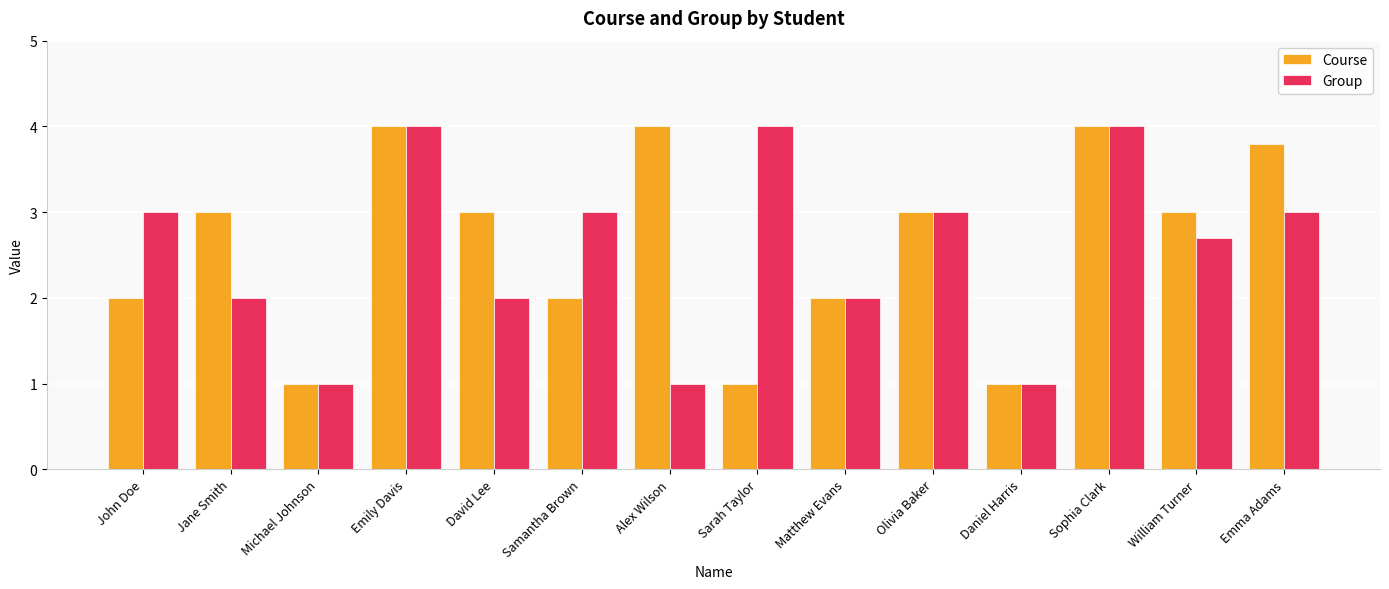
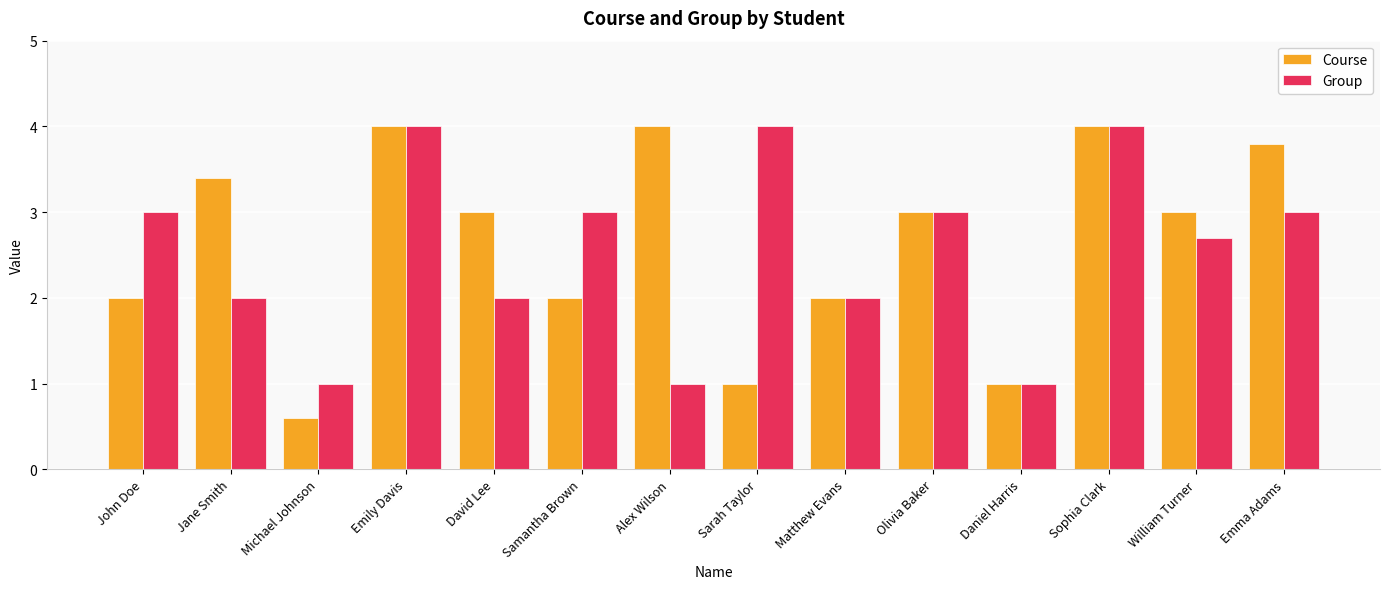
  {
    "Course": {
      "John Doe": 2.0,
-     "Jane Smith": 3.0,
-     "Michael Johnson": 1.0,
+     "Jane Smith": 3.4,
+     "Michael Johnson": 0.6,
      "Emily Davis": 4.0,
      "David Lee": 3.0,
      "Samantha Brown": 2.0,
      "Alex Wilson": 4.0,
      "Sarah Taylor": 1.0,
      "Matthew Evans": 2.0,
      "Olivia Baker": 3.0,
      "Daniel Harris": 1.0,
      "Sophia Clark": 4.0,
      "William Turner": 3.0,
      "Emma Adams": 3.8
    },
    "Group": {
      "John Doe": 3.0,
      "Jane Smith": 2.0,
      "Michael Johnson": 1.0,
      "Emily Davis": 4.0,
      "David Lee": 2.0,
      "Samantha Brown": 3.0,
      "Alex Wilson": 1.0,
      "Sarah Taylor": 4.0,
      "Matthew Evans": 2.0,
      "Olivia Baker": 3.0,
      "Daniel Harris": 1.0,
      "Sophia Clark": 4.0,
      "William Turner": 2.7,
      "Emma Adams": 3.0
    }
  }
